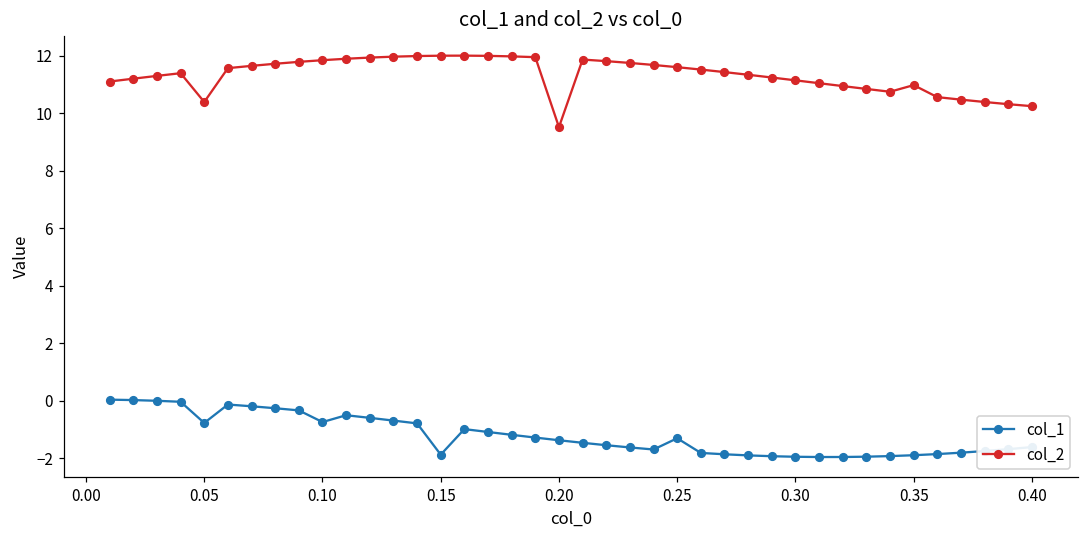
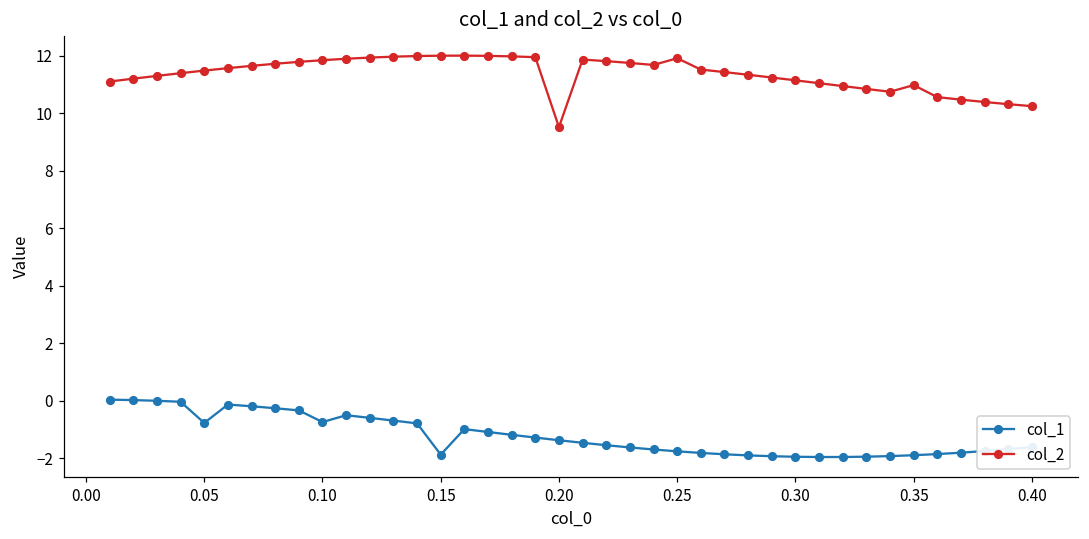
  {
    "col_1": {
      "0.05": -0.8,
      "0.10": -0.7,
      "0.15": -1.9,
      "0.20": -1.4,
-     "0.25": -1.3,
+     "0.25": -1.8,
      "0.30": -1.9,
      "0.35": -1.9
    },
    "col_2": {
-     "0.05": 10.4,
+     "0.05": 11.5,
      "0.10": 11.8,
      "0.15": 12.0,
      "0.20": 9.5,
-     "0.25": 11.6,
+     "0.25": 11.9,
      "0.30": 11.1,
      "0.35": 11.0,
      "0.40": 10.2
    }
  }
